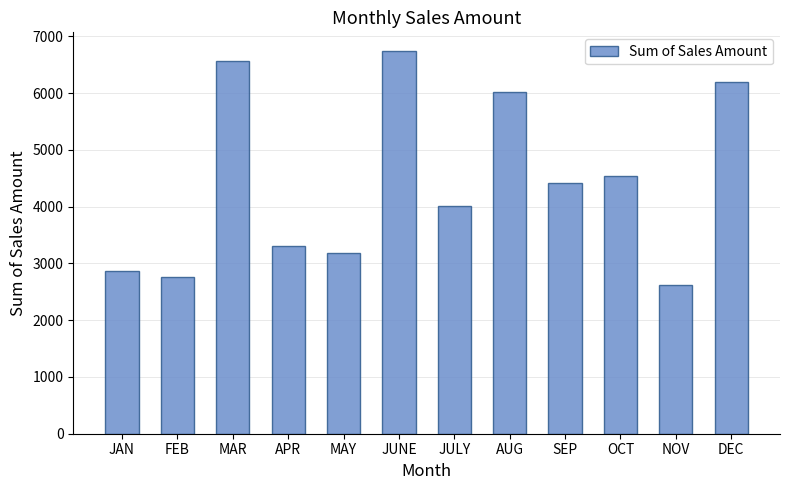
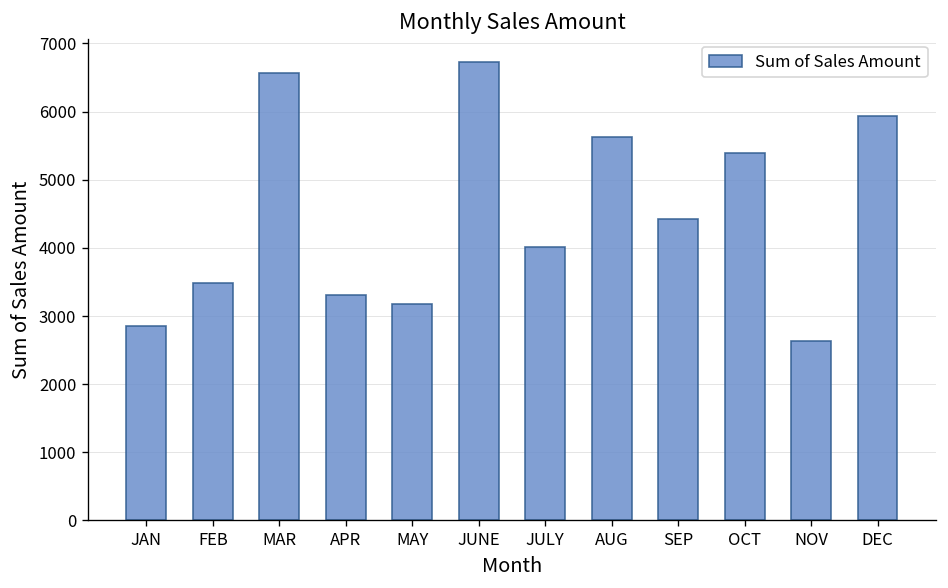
  {
    "JAN": 2900,
-   "FEB": 2800,
+   "FEB": 3500,
    "MAR": 6600,
    "APR": 3300,
    "MAY": 3200,
    "JUNE": 6700,
    "JULY": 4000,
-   "AUG": 6000,
+   "AUG": 5600,
    "SEP": 4400,
-   "OCT": 4500,
+   "OCT": 5400,
    "NOV": 2600,
-   "DEC": 6200
+   "DEC": 5900
  }
